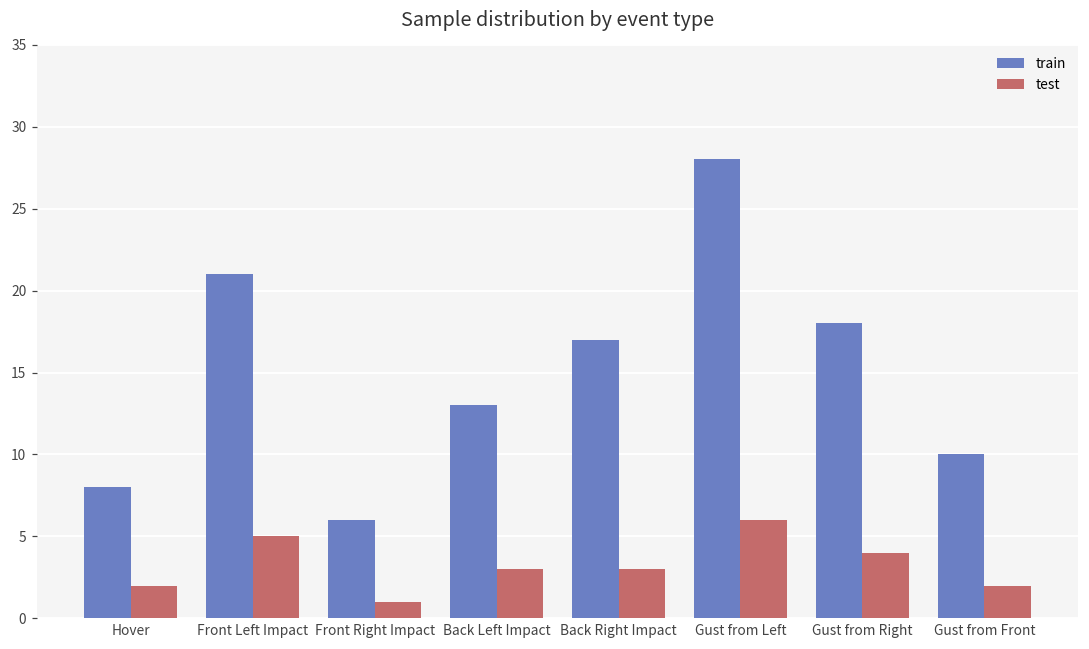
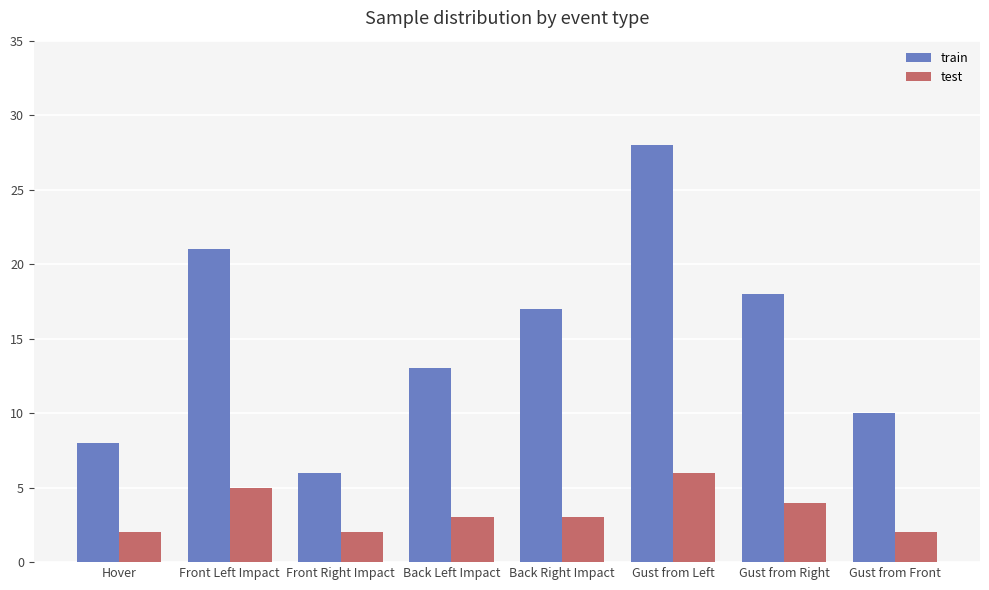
  {
    "train": {
      "Hover": 8,
      "Front Left Impact": 21,
      "Front Right Impact": 6,
      "Back Left Impact": 13,
      "Back Right Impact": 17,
      "Gust from Left": 28,
      "Gust from Right": 18,
      "Gust from Front": 10
    },
    "test": {
      "Hover": 2,
      "Front Left Impact": 5,
-     "Front Right Impact": 1,
+     "Front Right Impact": 2,
      "Back Left Impact": 3,
      "Back Right Impact": 3,
      "Gust from Left": 6,
      "Gust from Right": 4,
      "Gust from Front": 2
    }
  }
